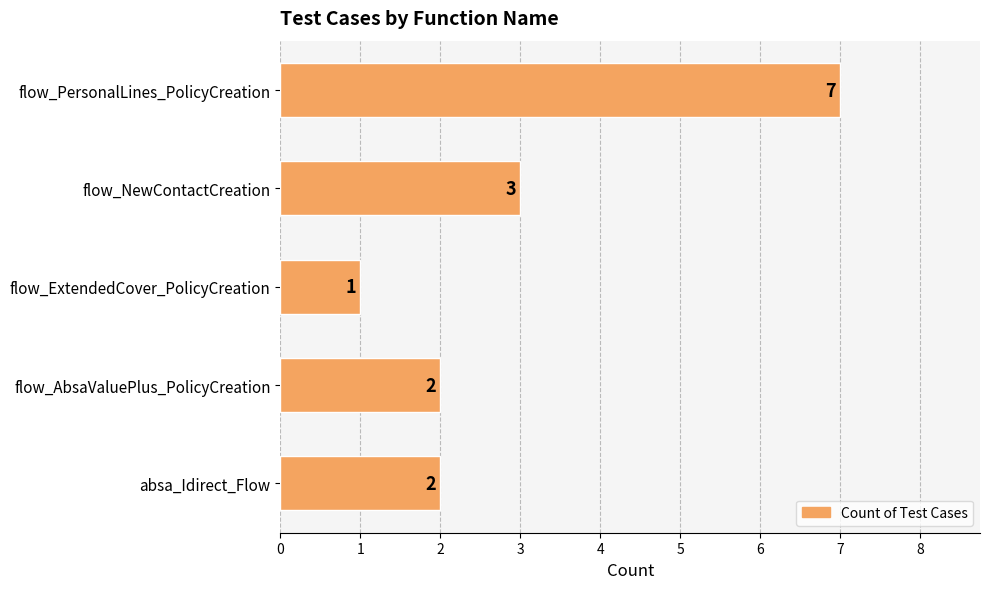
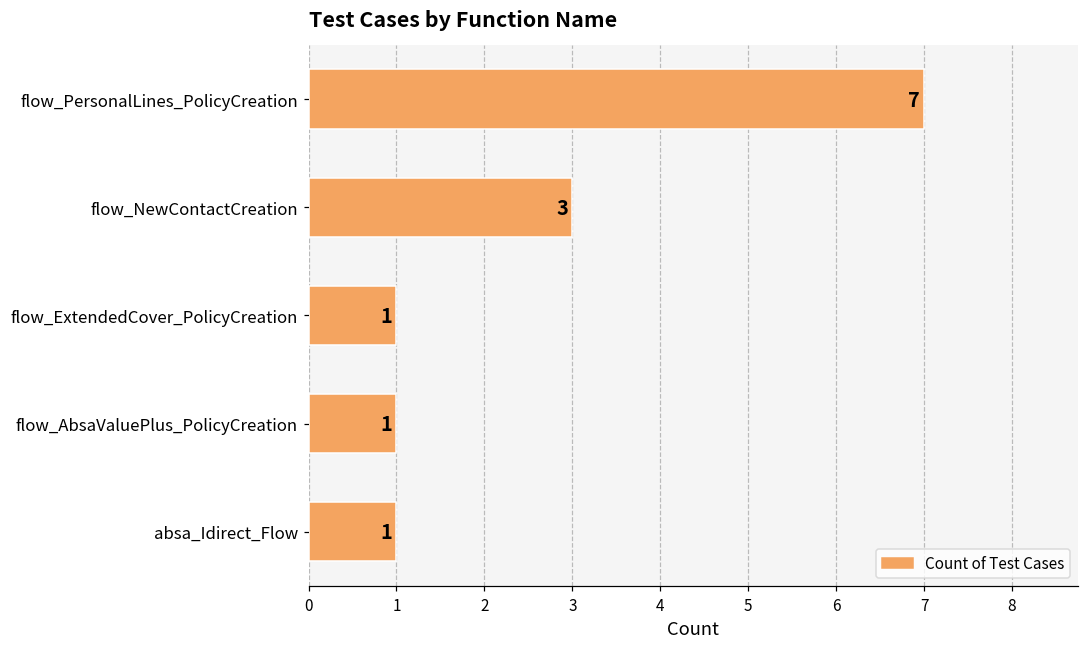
  {
    "flow_PersonalLines_PolicyCreation": 7,
    "flow_NewContactCreation": 3,
    "flow_ExtendedCover_PolicyCreation": 1,
-   "flow_AbsaValuePlus_PolicyCreation": 2,
-   "absa_Idirect_Flow": 2
+   "flow_AbsaValuePlus_PolicyCreation": 1,
+   "absa_Idirect_Flow": 1
  }
